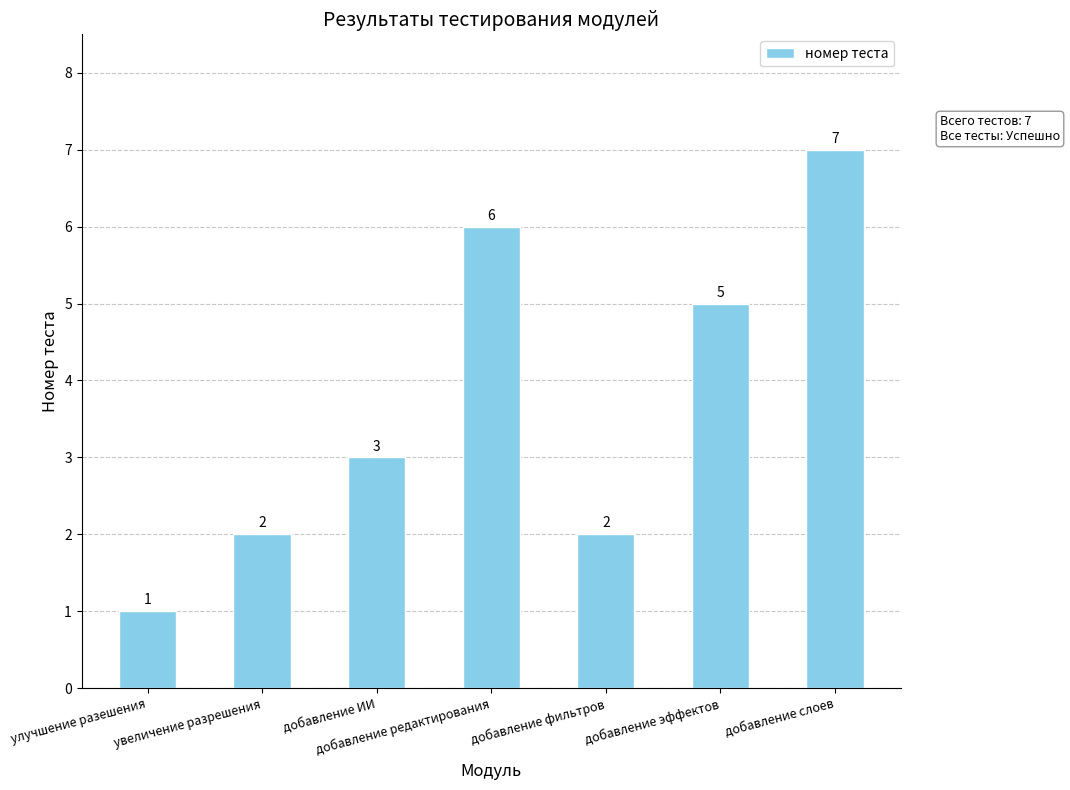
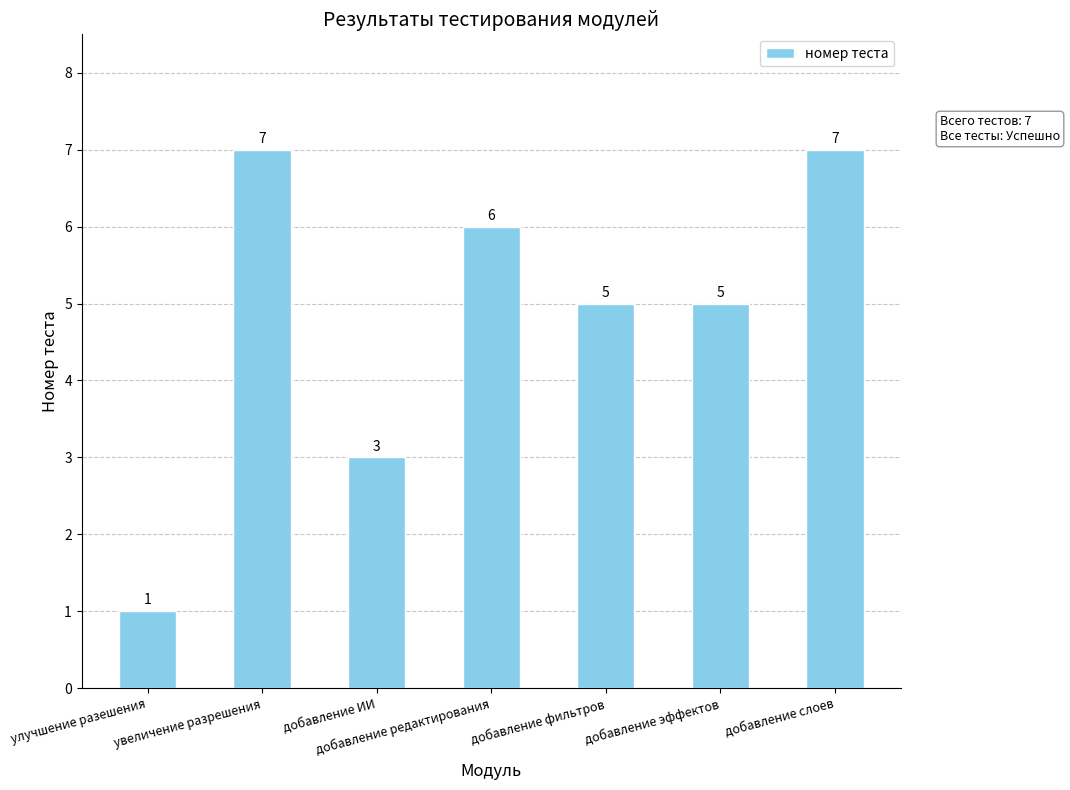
  {
    "улучшение разешения": 1,
-   "увеличение разрешения": 2,
+   "увеличение разрешения": 7,
    "добавление ИИ": 3,
    "добавление редактирования": 6,
-   "добавление фильтров": 2,
+   "добавление фильтров": 5,
    "добавление эффектов": 5,
    "добавление слоев": 7
  }
